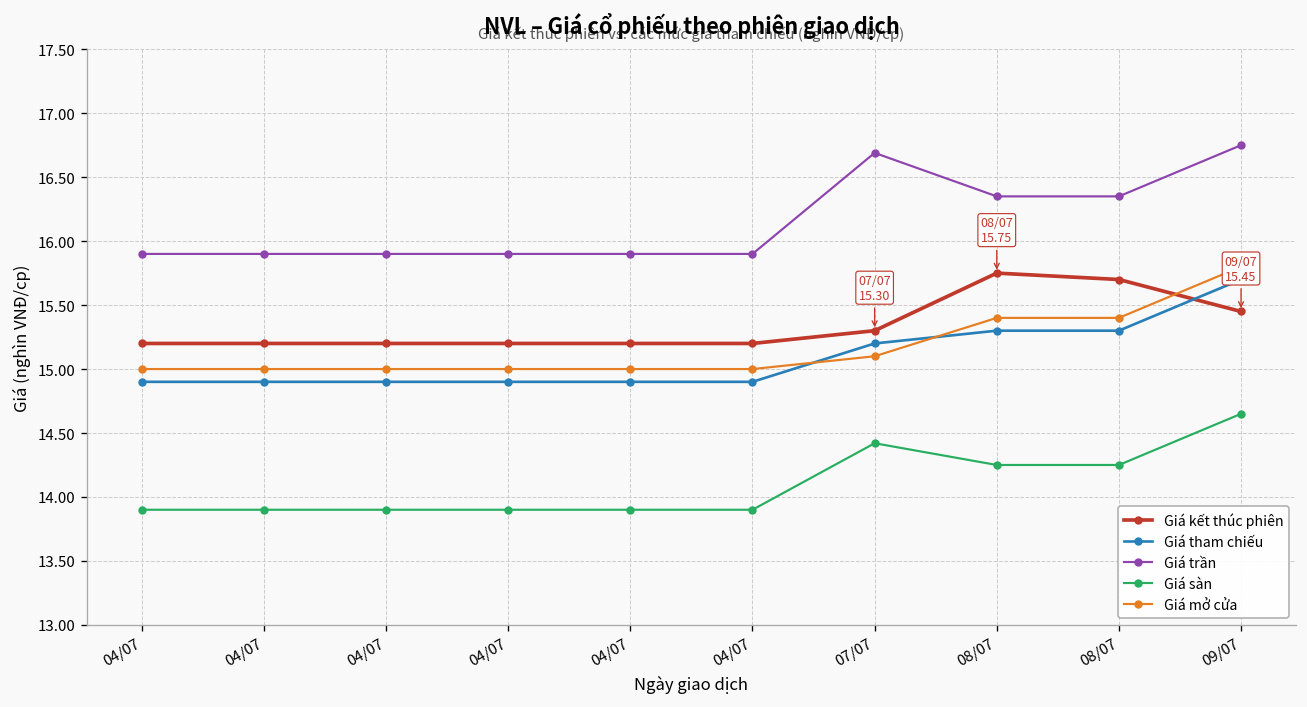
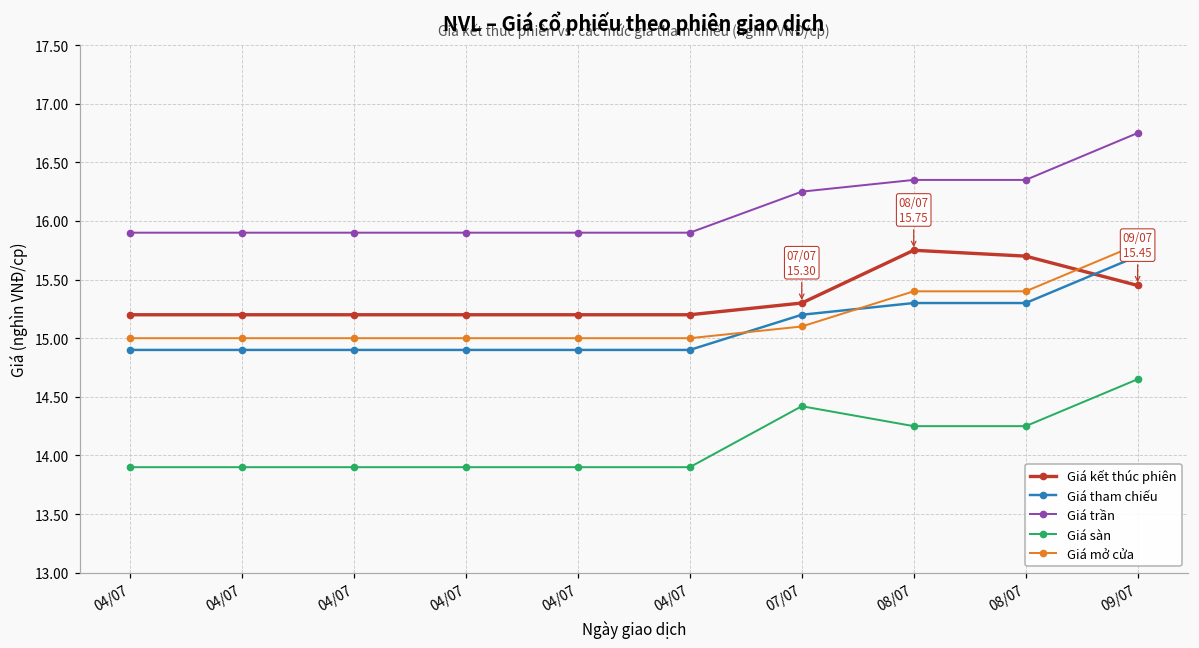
  {
    "Giá tham chiếu": {
      "07/07": 15.20
    },
    "Giá trần": {
-     "07/07": 16.69,
+     "07/07": 16.25,
      "09/07": 16.75
    },
    "Giá sàn": {
      "07/07": 14.42,
      "09/07": 14.65
    },
    "Giá mở cửa": {
      "07/07": 15.10
    }
  }
